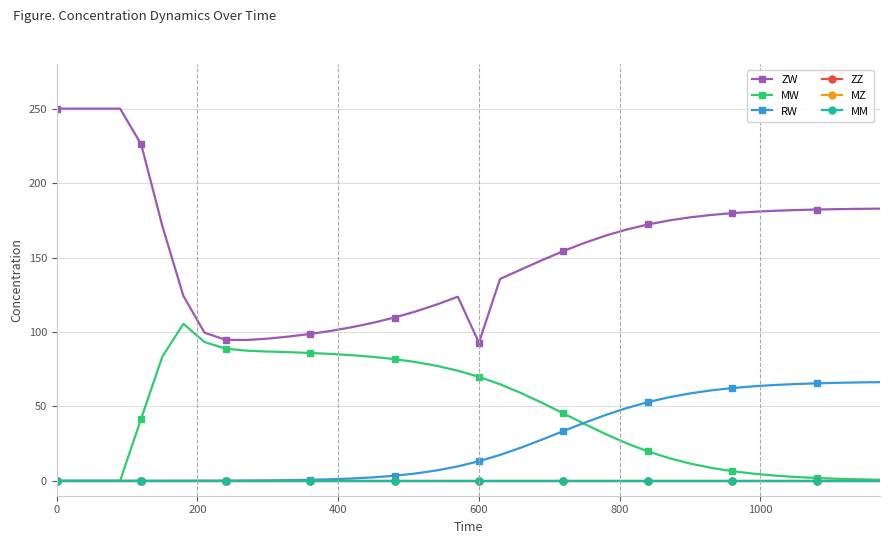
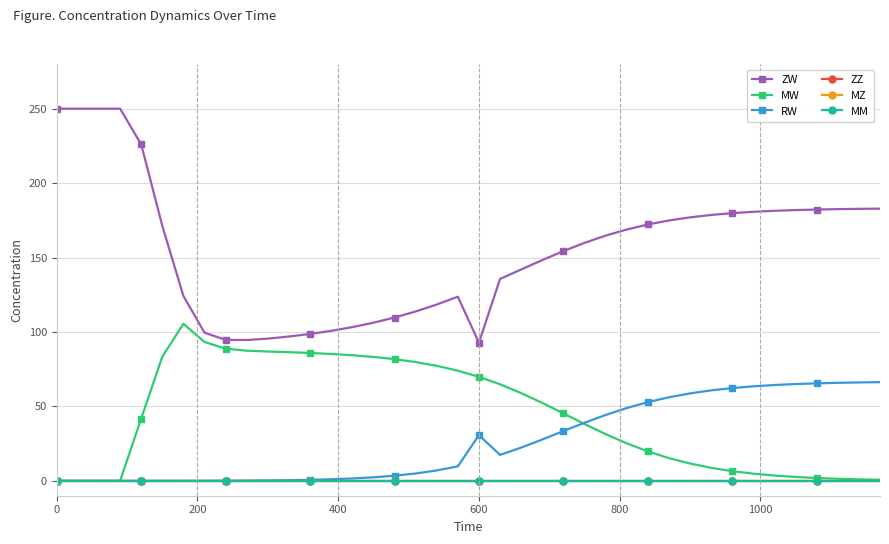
  {
    "ZW": {
      "0": 250,
      "600": 93
    },
    "RW": {
-     "600": 13
+     "600": 31
    }
  }
